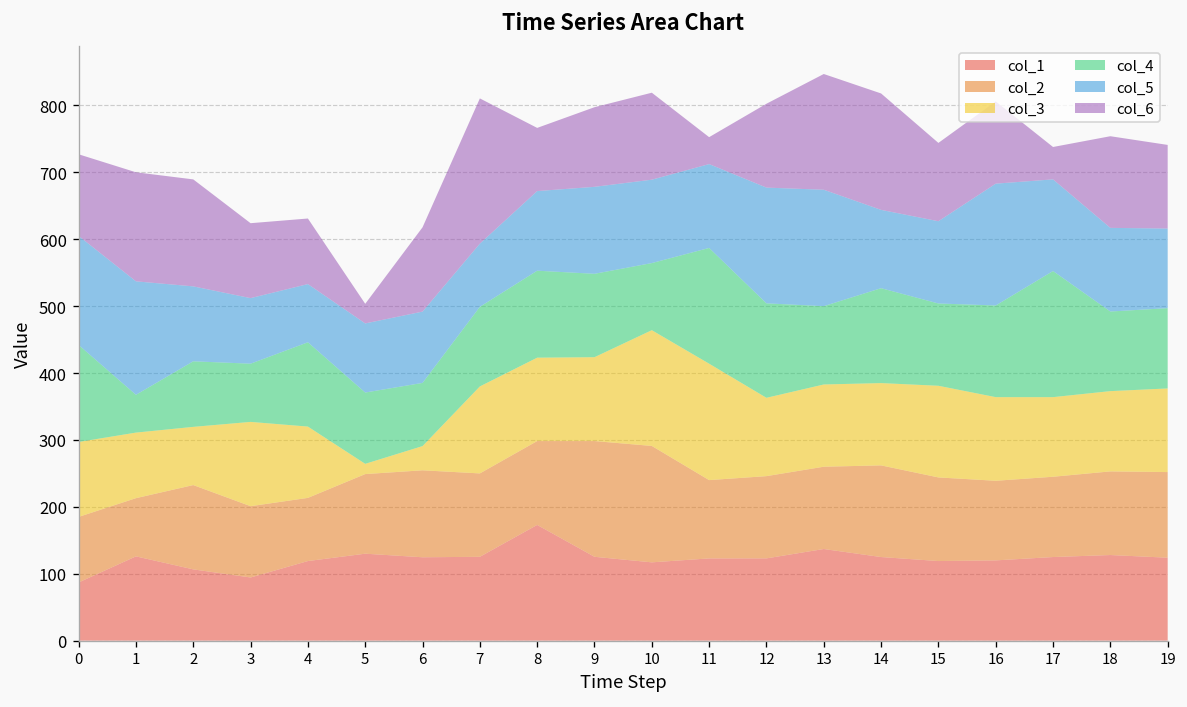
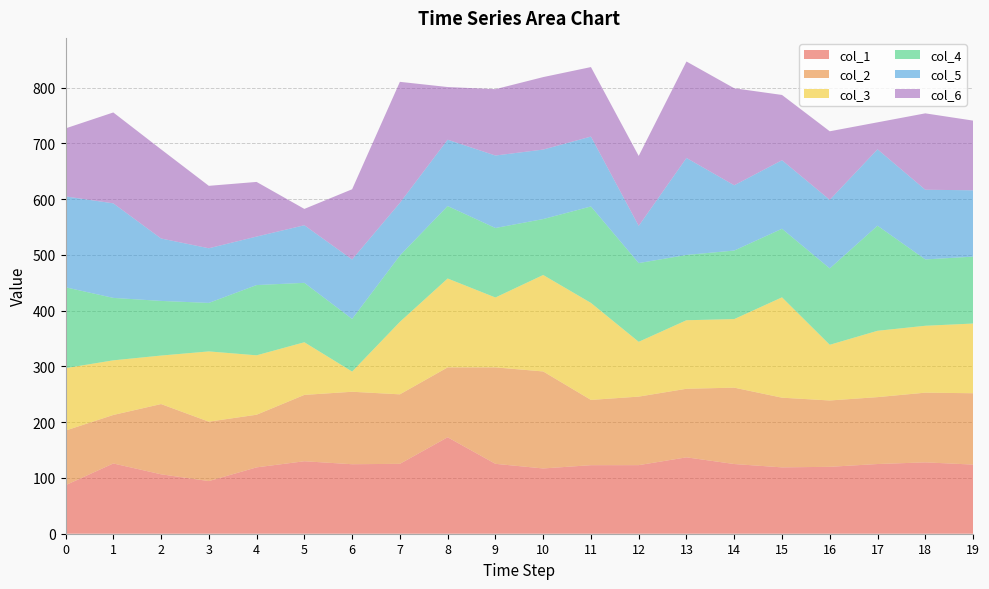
  {
    "col_3": {
      "0": 110,
      "1": 100,
      "2": 90,
      "3": 130,
      "4": 110,
-     "5": 20,
+     "5": 90,
      "6": 40,
      "7": 130,
-     "8": 120,
+     "8": 160,
      "9": 130,
      "10": 170,
      "11": 170,
-     "12": 120,
+     "12": 100,
      "13": 120,
      "14": 120,
-     "15": 140,
-     "16": 130,
+     "15": 180,
+     "16": 100,
      "17": 120,
      "18": 120,
      "19": 130
    },
    "col_4": {
      "0": 150,
-     "1": 60,
+     "1": 110,
      "2": 100,
      "3": 90,
      "4": 130,
      "5": 110,
      "6": 90,
      "7": 120,
      "8": 130,
      "9": 120,
      "10": 100,
      "11": 170,
      "12": 140,
      "13": 120,
-     "14": 140,
+     "14": 120,
      "15": 120,
      "16": 140,
      "17": 190,
      "18": 120,
      "19": 120
    },
    "col_5": {
      "0": 160,
      "1": 170,
      "2": 110,
      "3": 100,
      "4": 90,
      "5": 100,
      "6": 110,
      "7": 90,
      "8": 120,
      "9": 130,
      "10": 120,
      "11": 130,
-     "12": 170,
+     "12": 70,
      "13": 170,
      "14": 120,
      "15": 120,
-     "16": 180,
+     "16": 120,
      "17": 140,
      "18": 130,
      "19": 120
    },
    "col_6": {
      "0": 120,
      "1": 160,
      "2": 160,
      "3": 110,
      "4": 100,
      "5": 30,
      "6": 130,
      "7": 220,
      "8": 90,
      "9": 120,
      "10": 130,
-     "11": 40,
+     "11": 120,
      "12": 130,
      "13": 170,
      "14": 170,
      "15": 120,
      "17": 50,
      "18": 140,
      "19": 130
    }
  }
